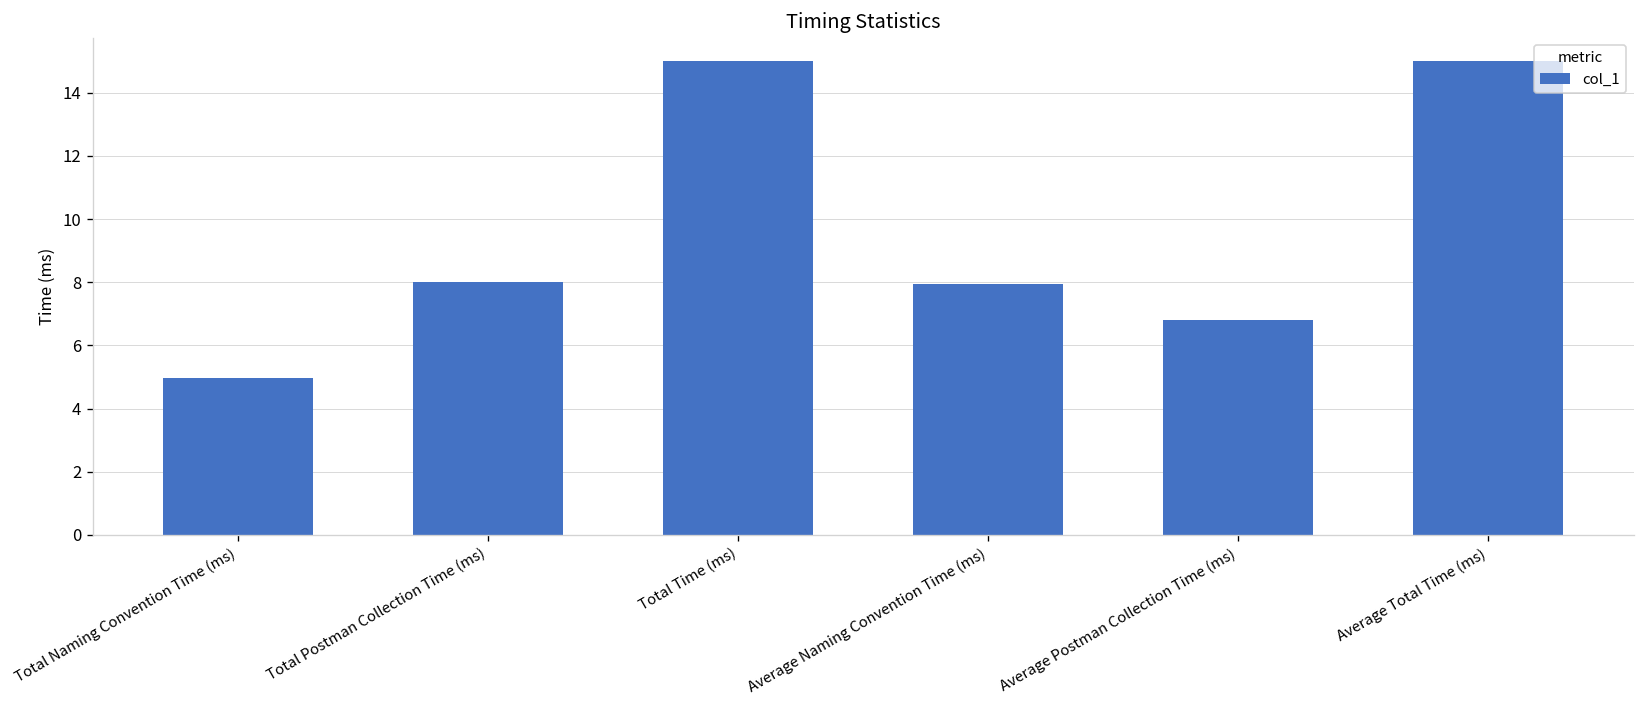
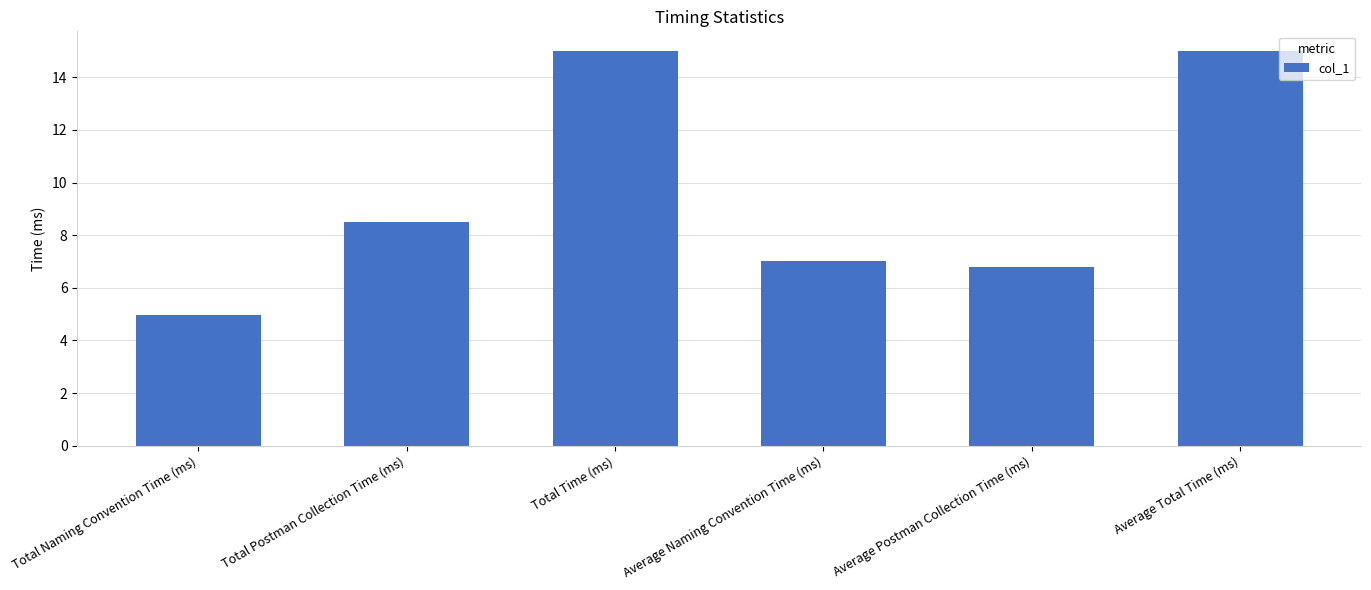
  {
    "Total Naming Convention Time (ms)": 5.0,
-   "Total Postman Collection Time (ms)": 8.0,
+   "Total Postman Collection Time (ms)": 8.5,
    "Total Time (ms)": 15.0,
-   "Average Naming Convention Time (ms)": 7.9,
+   "Average Naming Convention Time (ms)": 7.0,
    "Average Postman Collection Time (ms)": 6.8,
    "Average Total Time (ms)": 15.0
  }
